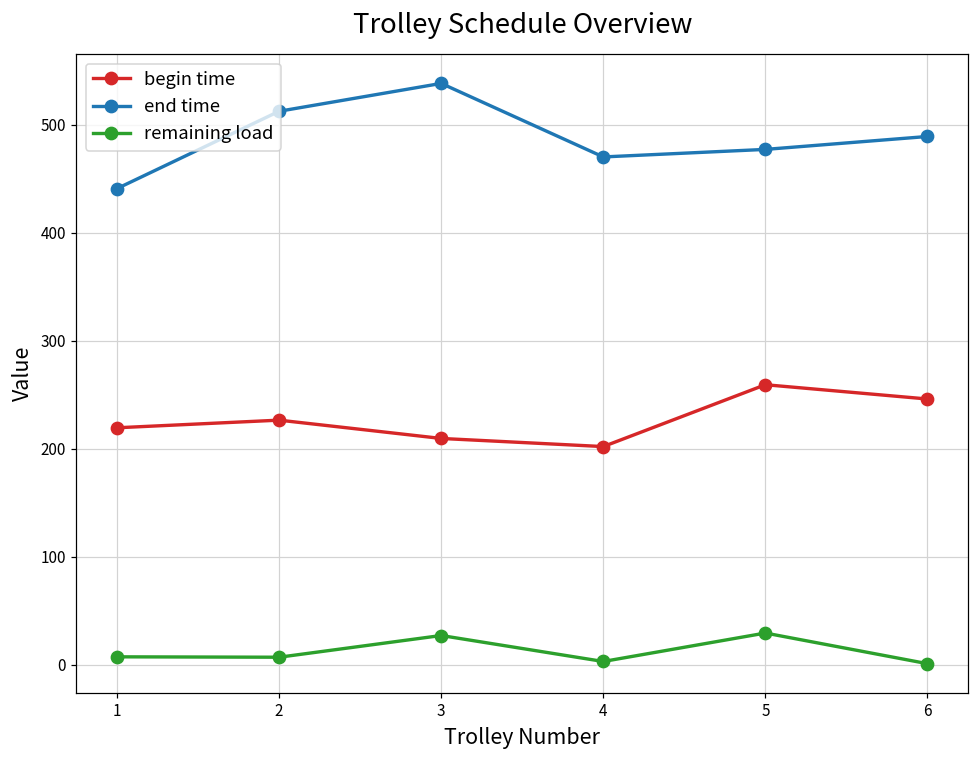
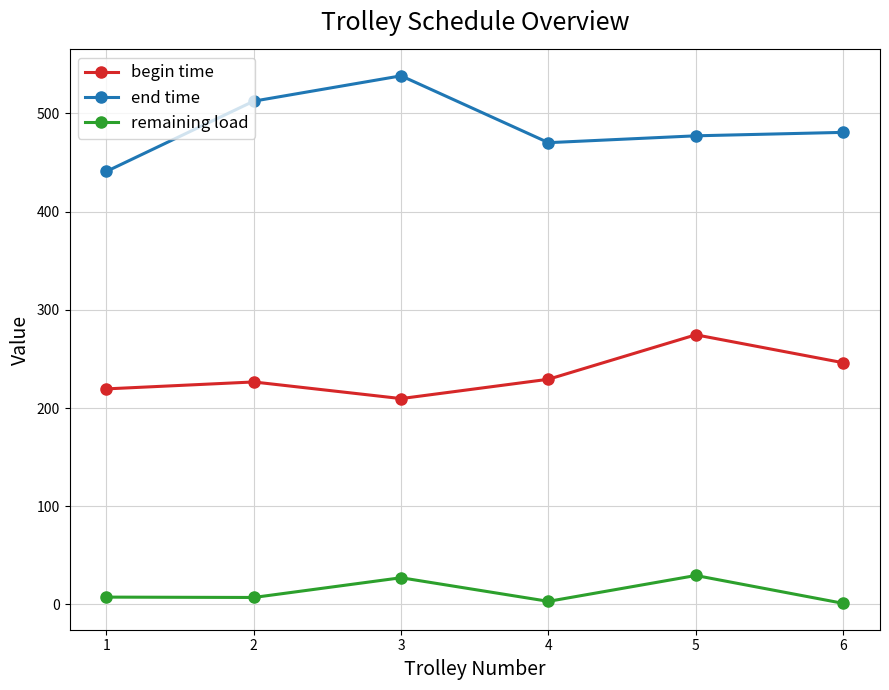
  {
    "begin time": {
      "1": 220,
      "2": 230,
      "3": 210,
-     "4": 200,
-     "5": 260,
+     "4": 230,
+     "5": 270,
      "6": 250
    },
    "end time": {
      "1": 440,
      "3": 540,
      "4": 470,
      "5": 480,
-     "6": 490
+     "6": 480
    },
    "remaining load": {
      "1": 10,
      "2": 10,
      "3": 30,
      "4": 0,
      "5": 30,
      "6": 0
    }
  }
